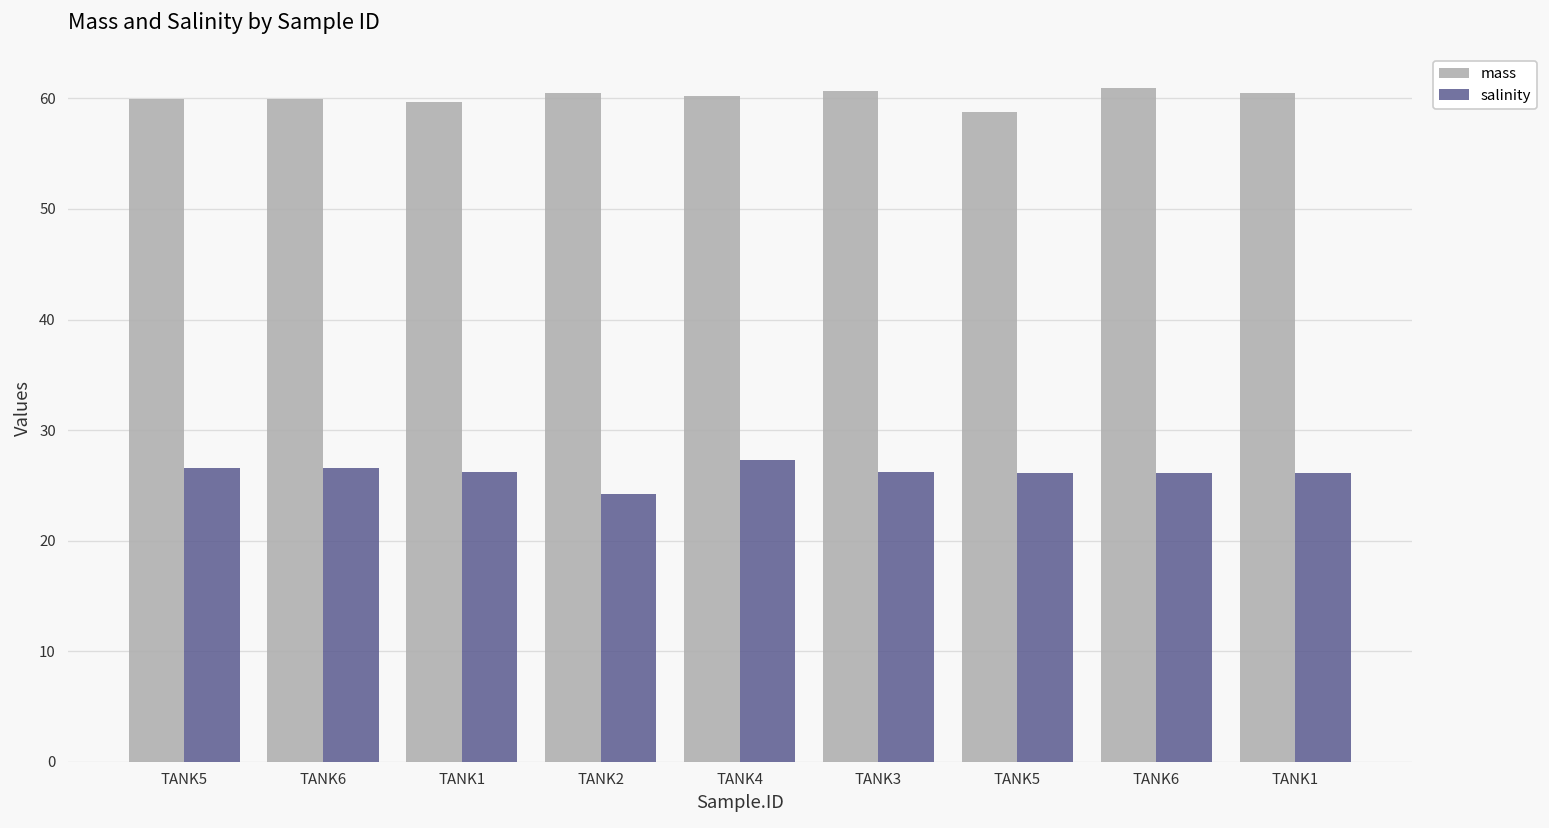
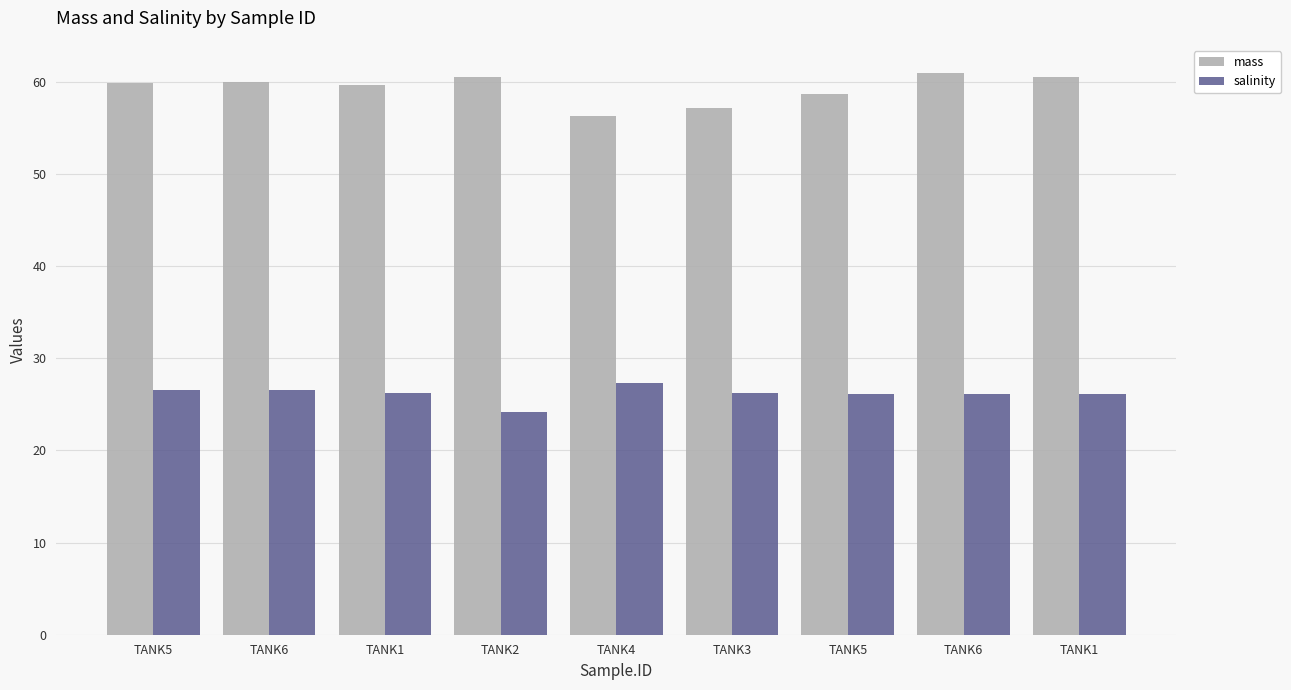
  {
    "mass": {
      "TANK2": 60,
-     "TANK4": 60,
-     "TANK3": 61
+     "TANK4": 56,
+     "TANK3": 57
    },
    "salinity": {
      "TANK2": 24,
      "TANK4": 27,
      "TANK3": 26
    }
  }
